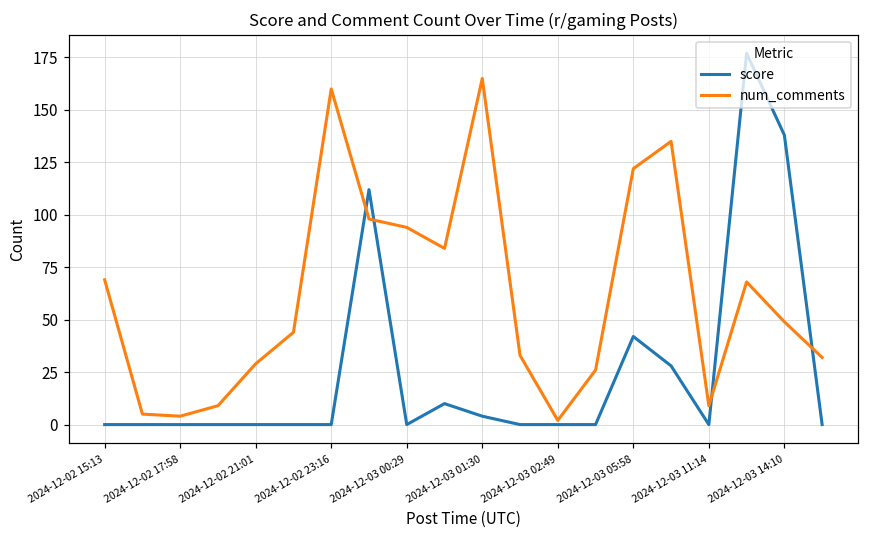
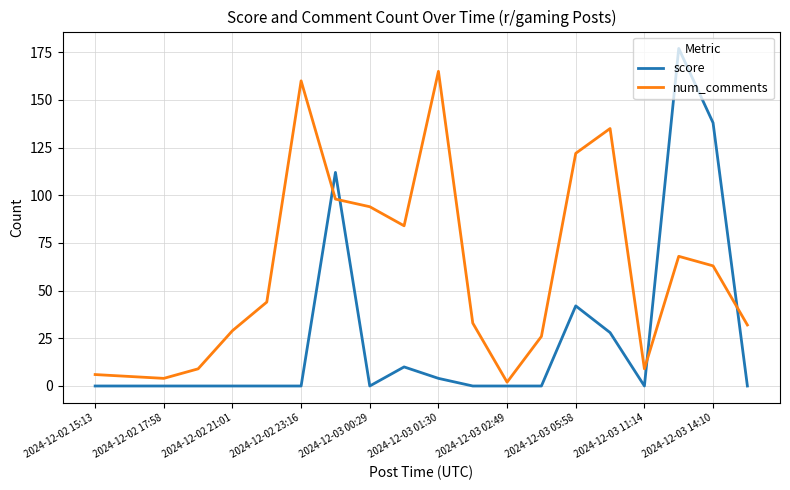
  {
    "score": {
      "2024-12-02 15:13": 0,
      "2024-12-02 23:16": 0,
      "2024-12-03 00:29": 0,
      "2024-12-03 01:30": 4,
      "2024-12-03 05:58": 42,
      "2024-12-03 11:14": 0,
      "2024-12-03 14:10": 138
    },
    "num_comments": {
-     "2024-12-02 15:13": 69,
+     "2024-12-02 15:13": 6,
      "2024-12-02 23:16": 160,
      "2024-12-03 00:29": 94,
      "2024-12-03 01:30": 165,
      "2024-12-03 05:58": 122,
      "2024-12-03 11:14": 9,
-     "2024-12-03 14:10": 49
+     "2024-12-03 14:10": 63
    }
  }
